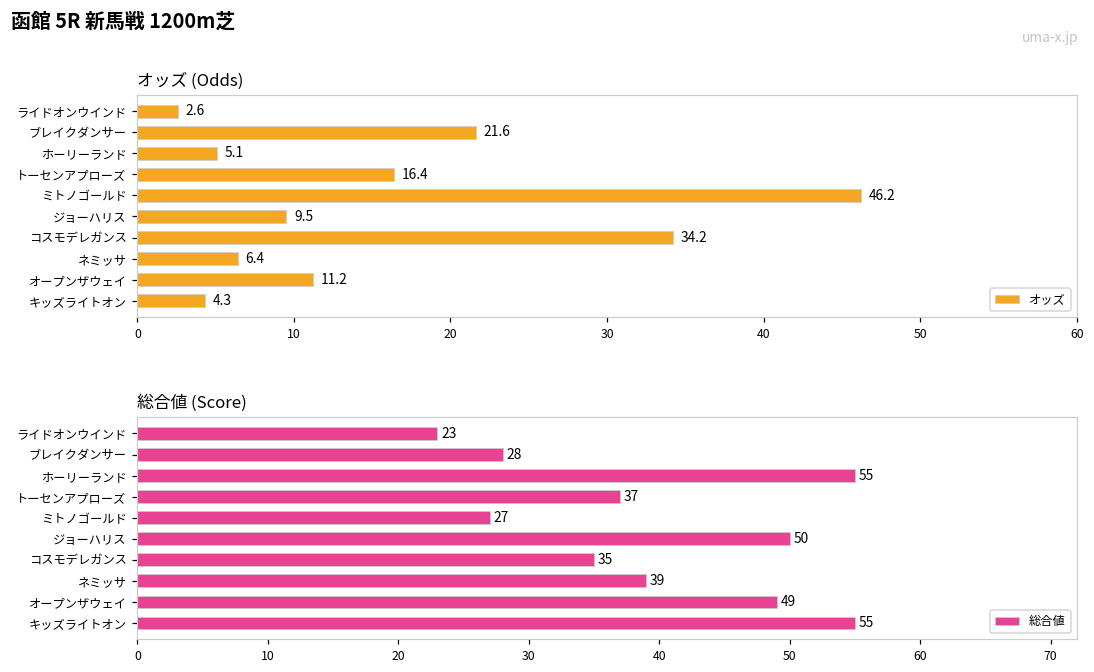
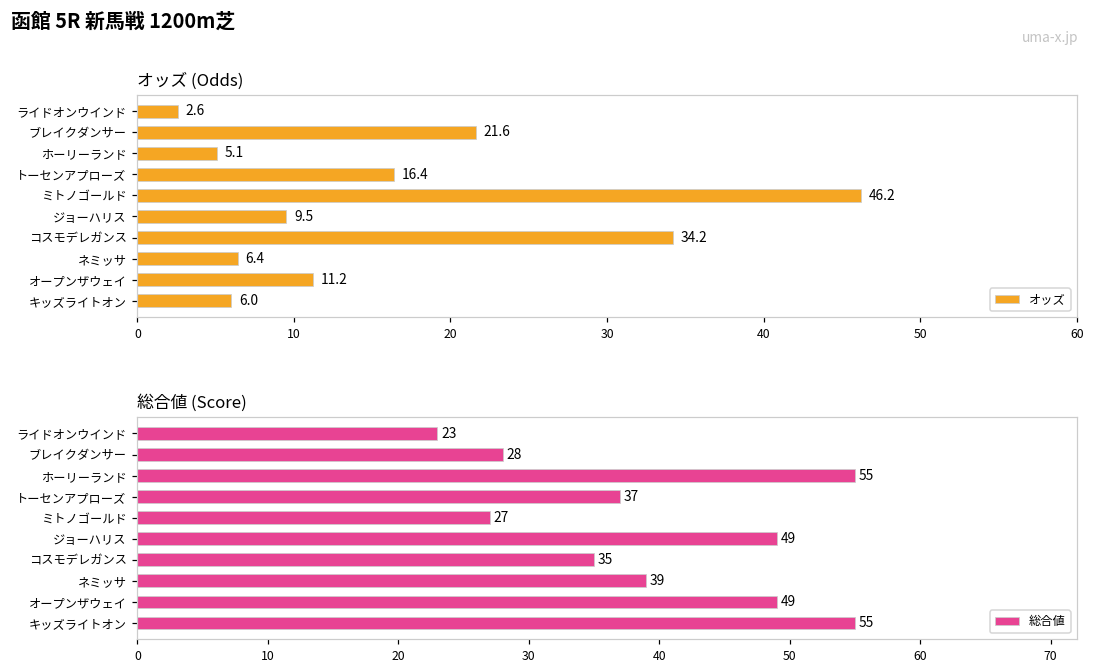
  {
    "オッズ (Odds)": {
      "ライドオンウインド": 2.6,
      "ブレイクダンサー": 21.6,
      "ホーリーランド": 5.1,
      "トーセンアプローズ": 16.4,
      "ミトノゴールド": 46.2,
      "ジョーハリス": 9.5,
      "コスモデレガンス": 34.2,
      "ネミッサ": 6.4,
      "オープンザウェイ": 11.2,
-     "キッズライトオン": 4.3
+     "キッズライトオン": 6.0
    },
    "総合値 (Score)": {
      "ライドオンウインド": 23,
      "ブレイクダンサー": 28,
      "ホーリーランド": 55,
      "トーセンアプローズ": 37,
      "ミトノゴールド": 27,
-     "ジョーハリス": 50,
+     "ジョーハリス": 49,
      "コスモデレガンス": 35,
      "ネミッサ": 39,
      "オープンザウェイ": 49,
      "キッズライトオン": 55
    }
  }
